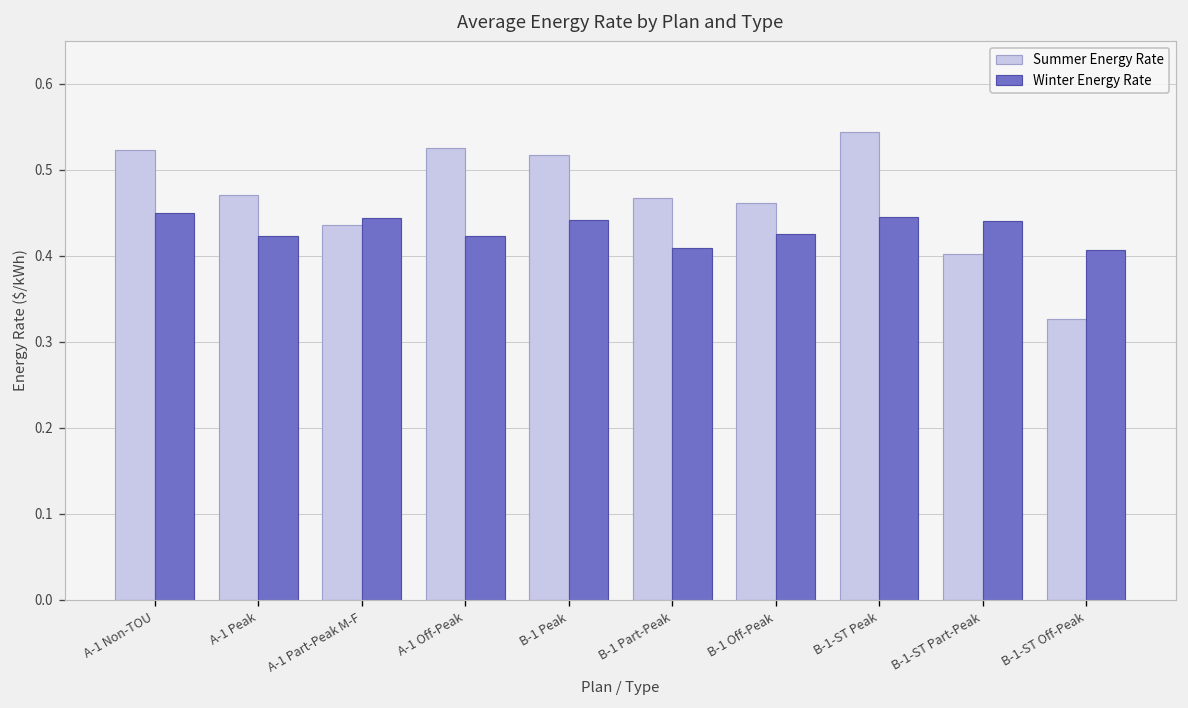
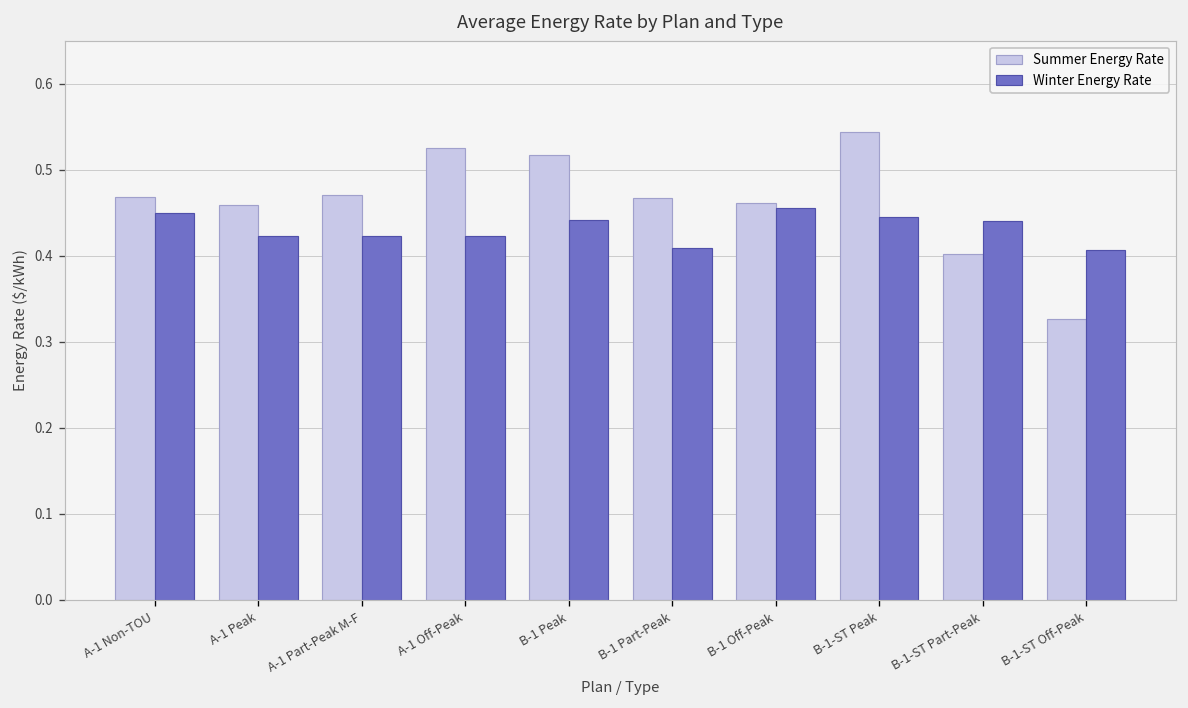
  {
    "Summer Energy Rate": {
-     "A-1 Non-TOU": 0.52,
-     "A-1 Peak": 0.47,
-     "A-1 Part-Peak M-F": 0.44,
+     "A-1 Non-TOU": 0.47,
+     "A-1 Peak": 0.46,
+     "A-1 Part-Peak M-F": 0.47,
      "A-1 Off-Peak": 0.53,
      "B-1 Peak": 0.52,
      "B-1 Part-Peak": 0.47,
      "B-1 Off-Peak": 0.46,
      "B-1-ST Peak": 0.54,
      "B-1-ST Part-Peak": 0.40,
      "B-1-ST Off-Peak": 0.33
    },
    "Winter Energy Rate": {
      "A-1 Non-TOU": 0.45,
      "A-1 Peak": 0.42,
-     "A-1 Part-Peak M-F": 0.44,
+     "A-1 Part-Peak M-F": 0.42,
      "A-1 Off-Peak": 0.42,
      "B-1 Peak": 0.44,
      "B-1 Part-Peak": 0.41,
-     "B-1 Off-Peak": 0.43,
+     "B-1 Off-Peak": 0.46,
      "B-1-ST Peak": 0.45,
      "B-1-ST Part-Peak": 0.44,
      "B-1-ST Off-Peak": 0.41
    }
  }
